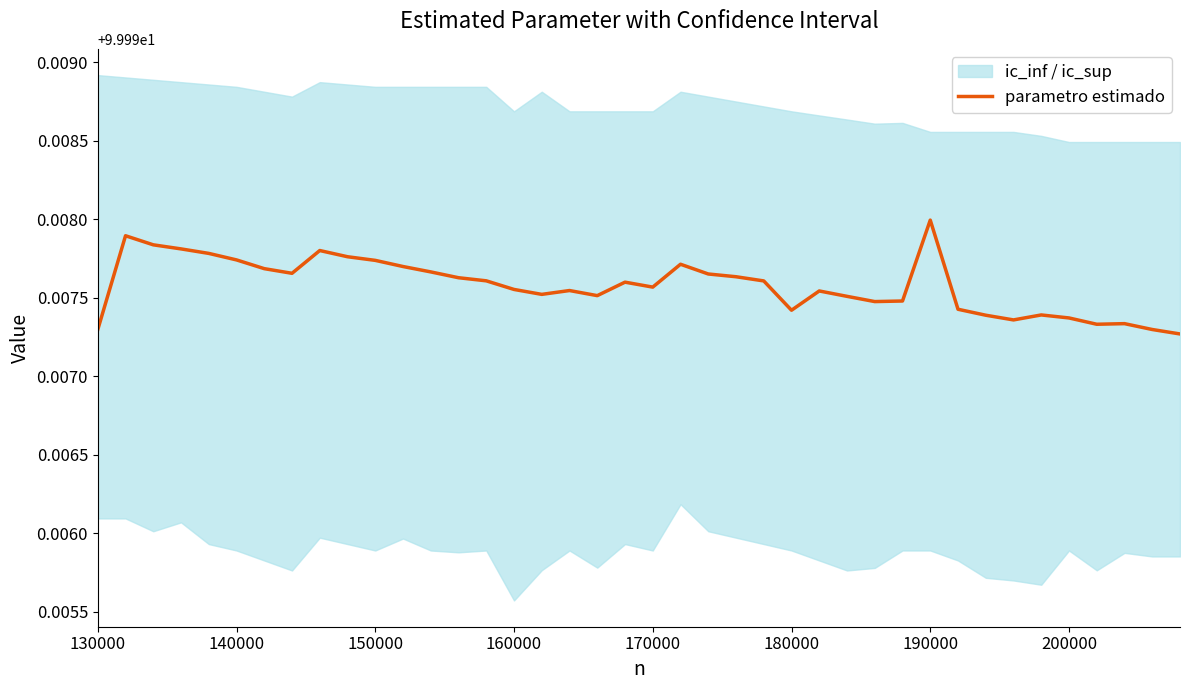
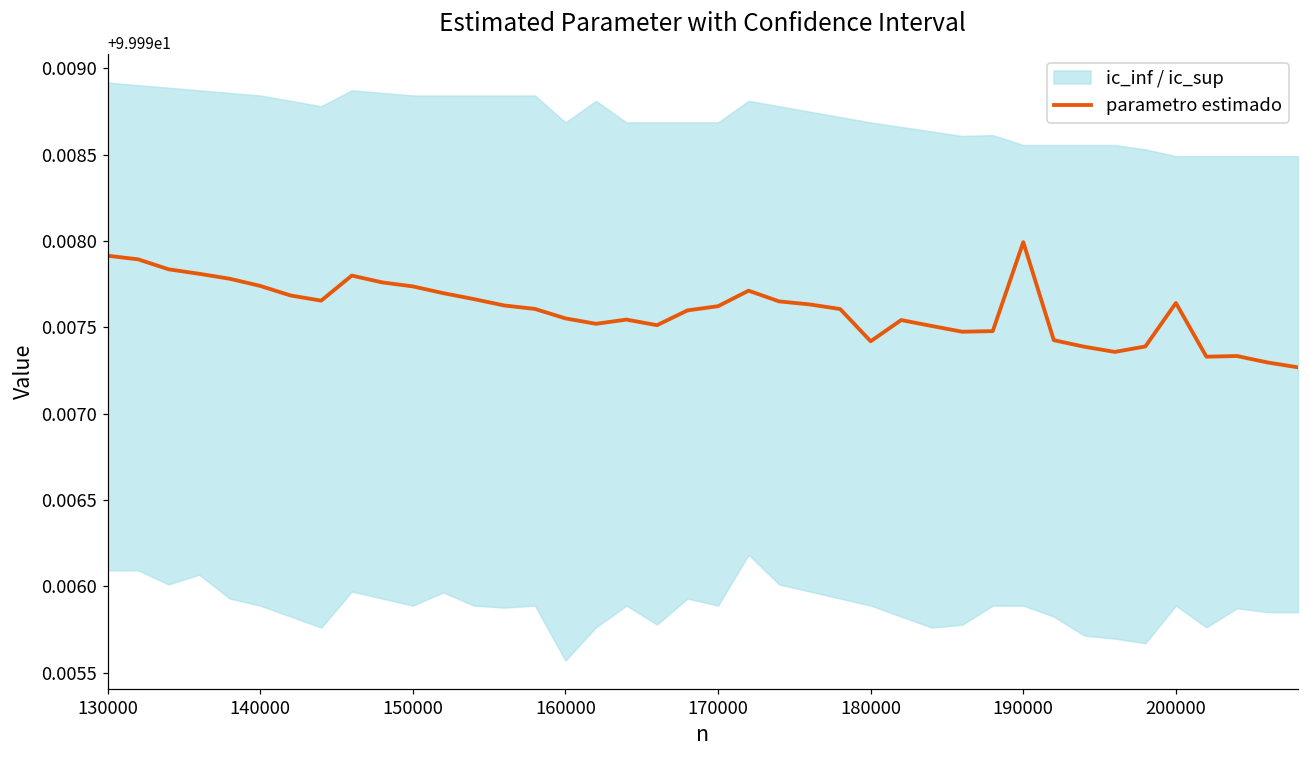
  {
    "parametro estimado": {
-     "130000": 99.99730,
+     "130000": 99.99792,
      "140000": 99.99774,
      "150000": 99.99774,
      "160000": 99.99755,
-     "170000": 99.99757,
+     "170000": 99.99762,
      "180000": 99.99742,
      "190000": 99.99799,
-     "200000": 99.99737
+     "200000": 99.99764
    }
  }
